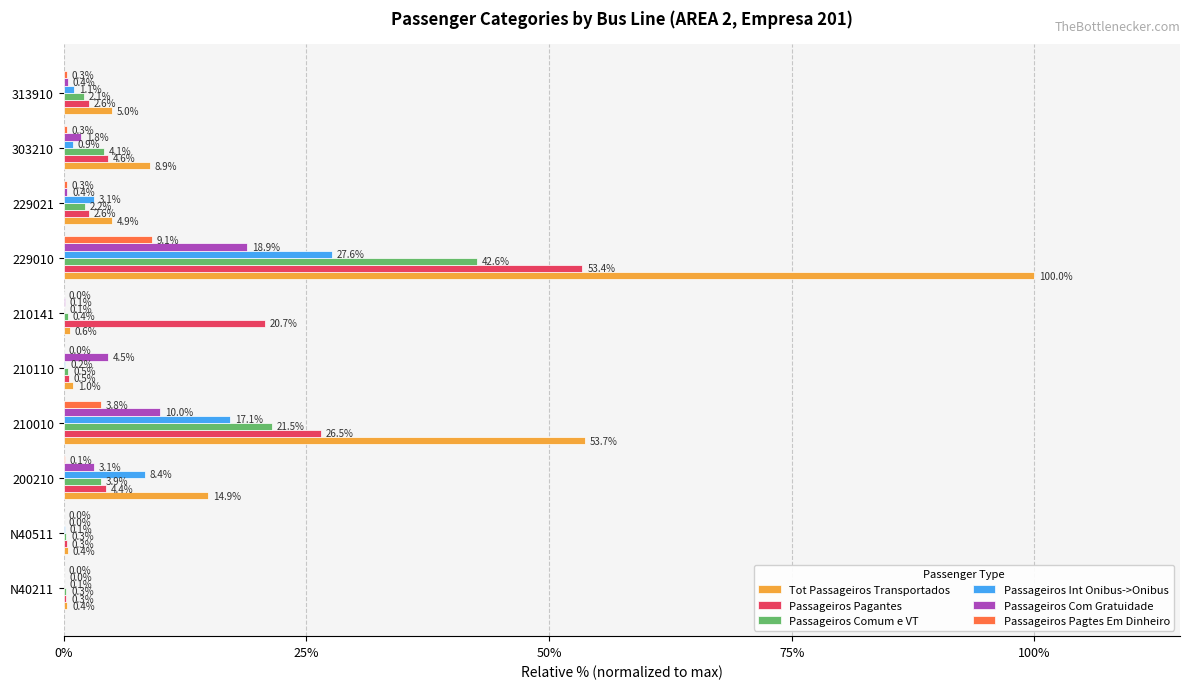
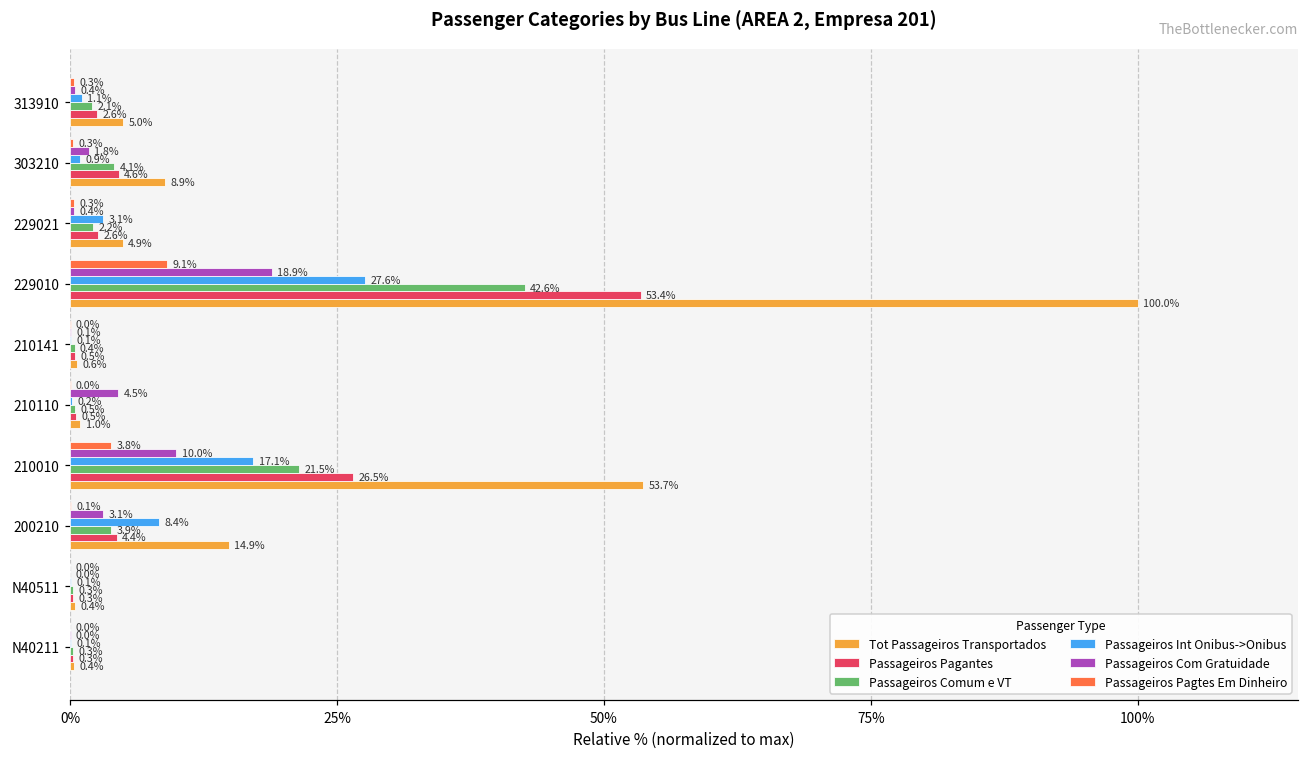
  {
    "Passageiros Pagantes": {
      "229010": "53.4%",
-     "210141": "20.7%",
+     "210141": "0.5%",
      "210010": "26.5%"
    },
    "Passageiros Comum e VT": {
      "229010": "42.6%",
      "210010": "21.5%"
    },
    "Passageiros Int Onibus->Onibus": {
      "229010": "27.6%",
      "210010": "17.1%",
      "200210": "8.4%"
    },
    "Passageiros Com Gratuidade": {
      "229010": "18.9%",
      "210110": "4.5%",
      "210010": "10.0%",
      "200210": "3.1%"
    }
  }
